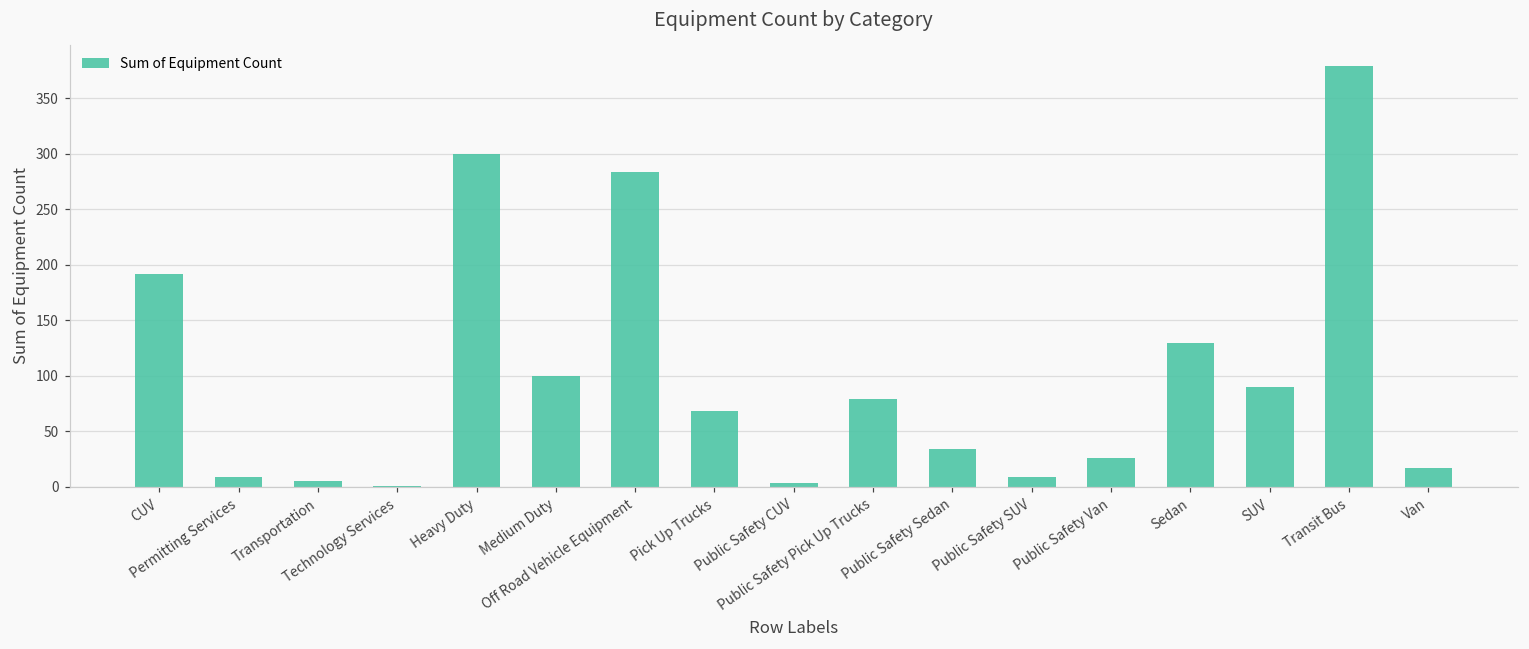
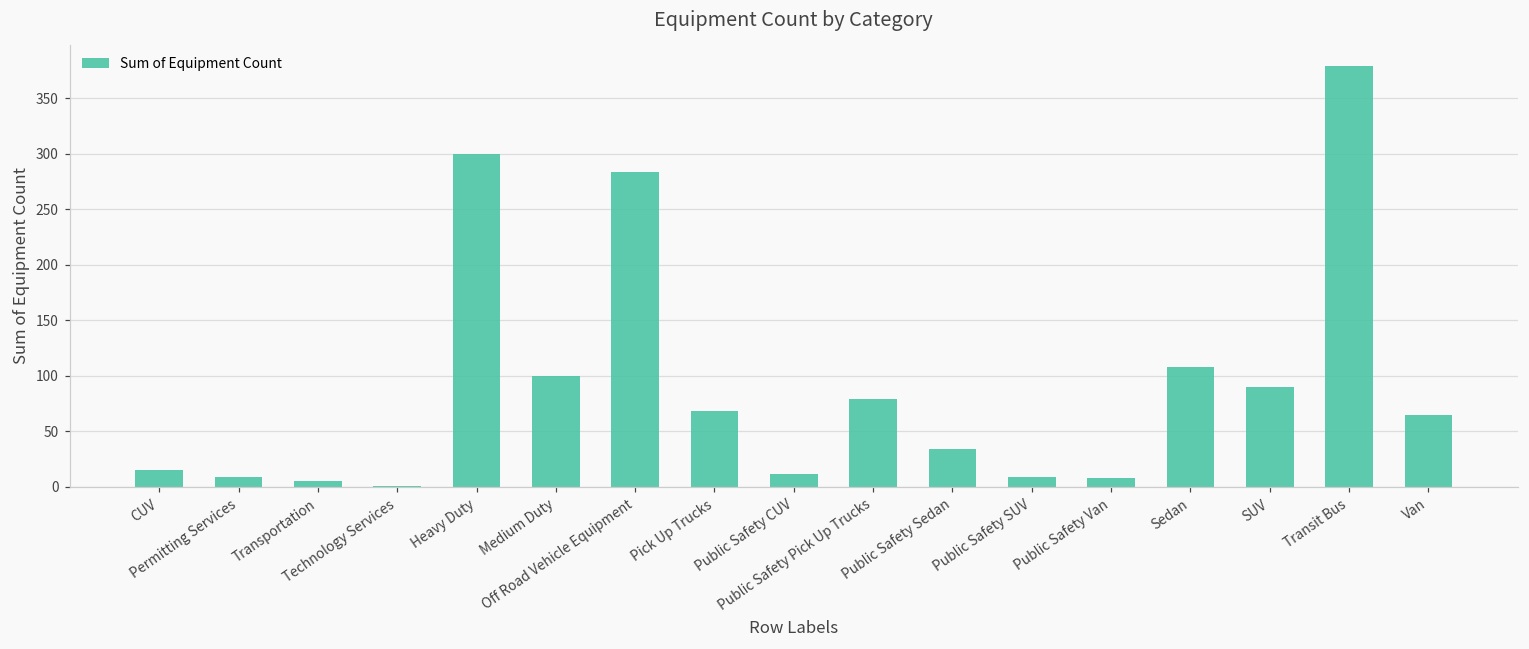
  {
-   "CUV": 192,
+   "CUV": 15,
    "Permitting Services": 9,
    "Transportation": 5,
    "Heavy Duty": 300,
    "Medium Duty": 100,
    "Off Road Vehicle Equipment": 283,
    "Pick Up Trucks": 68,
-   "Public Safety CUV": 4,
+   "Public Safety CUV": 12,
    "Public Safety Pick Up Trucks": 79,
    "Public Safety Sedan": 34,
    "Public Safety SUV": 9,
-   "Public Safety Van": 26,
-   "Sedan": 130,
+   "Public Safety Van": 8,
+   "Sedan": 108,
    "SUV": 90,
    "Transit Bus": 379,
-   "Van": 17
+   "Van": 65
  }
